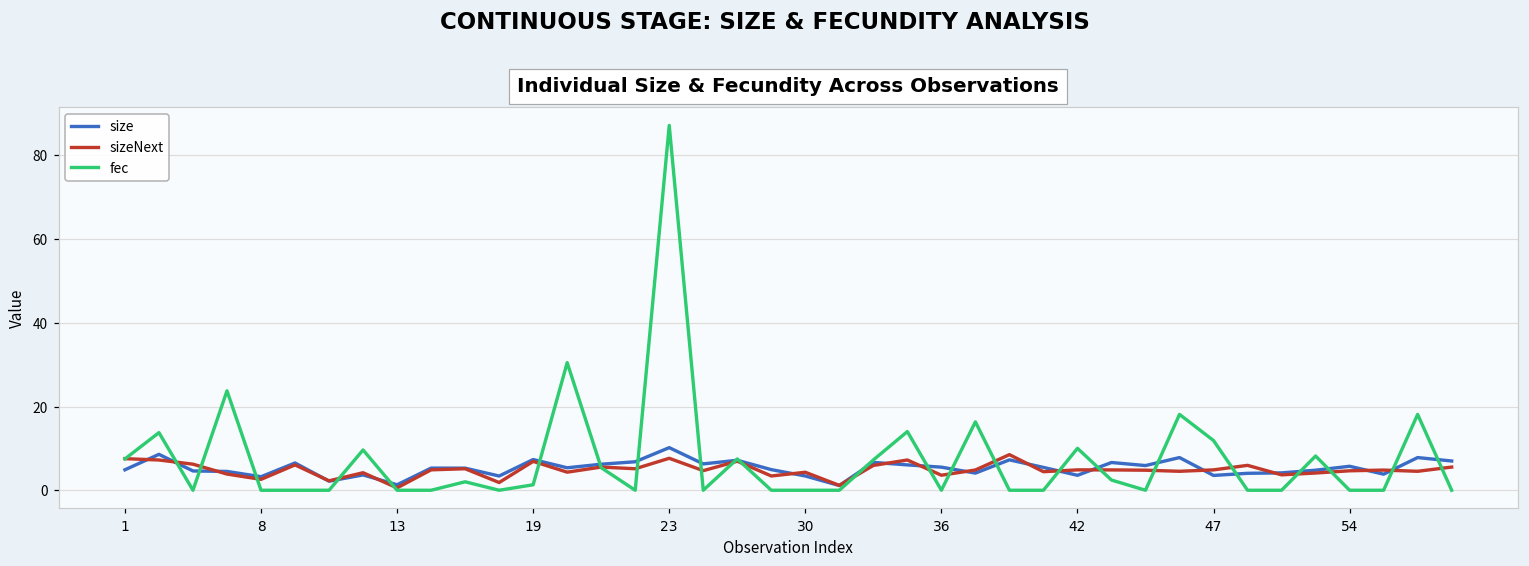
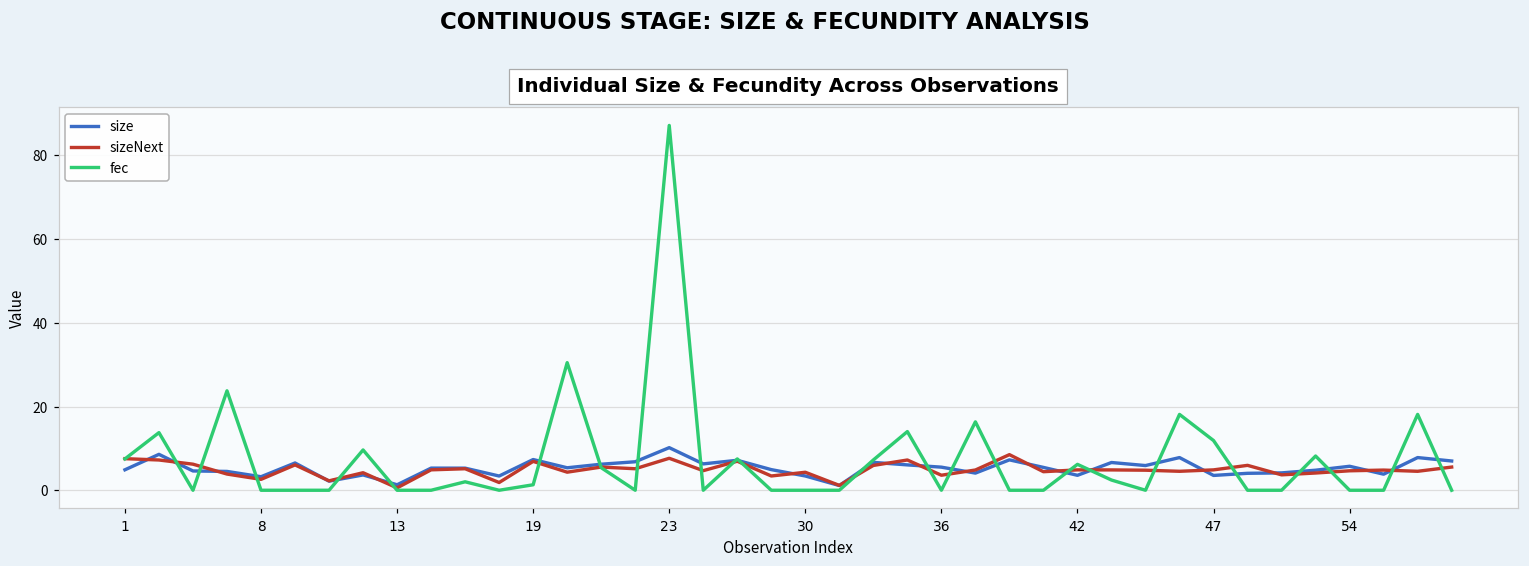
  {
    "size": {
      "36": 6,
      "42": 4,
      "47": 4,
      "54": 6
    },
    "sizeNext": {
      "36": 4,
      "42": 5,
      "47": 5,
      "54": 5
    },
    "fec": {
      "8": 0,
      "36": 0,
-     "42": 10,
+     "42": 6,
      "47": 12,
      "54": 0
    }
  }
